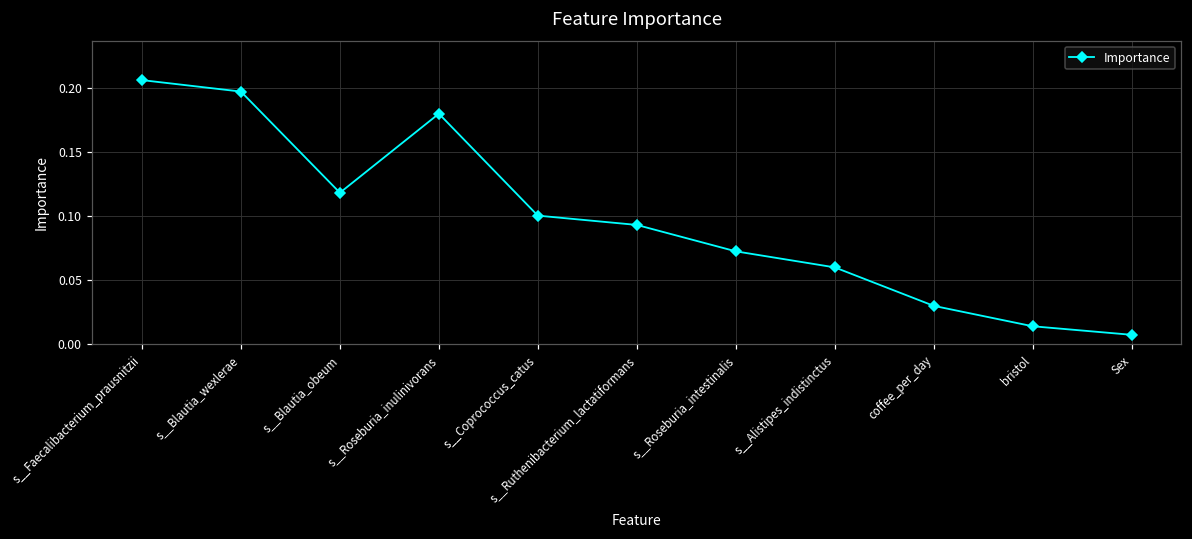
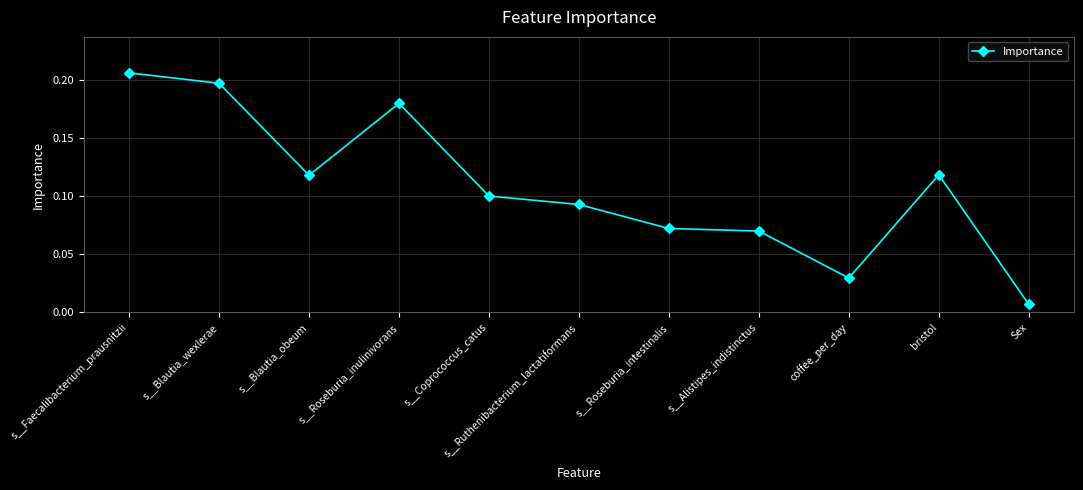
  {
    "s__Faecalibacterium_prausnitzii": 0.206,
    "s__Blautia_wexlerae": 0.197,
    "s__Blautia_obeum": 0.118,
    "s__Roseburia_inulinivorans": 0.180,
    "s__Coprococcus_catus": 0.100,
    "s__Ruthenibacterium_lactatiformans": 0.093,
    "s__Roseburia_intestinalis": 0.072,
-   "s__Alistipes_indistinctus": 0.060,
+   "s__Alistipes_indistinctus": 0.070,
    "coffee_per_day": 0.030,
-   "bristol": 0.014,
+   "bristol": 0.118,
    "Sex": 0.007
  }
